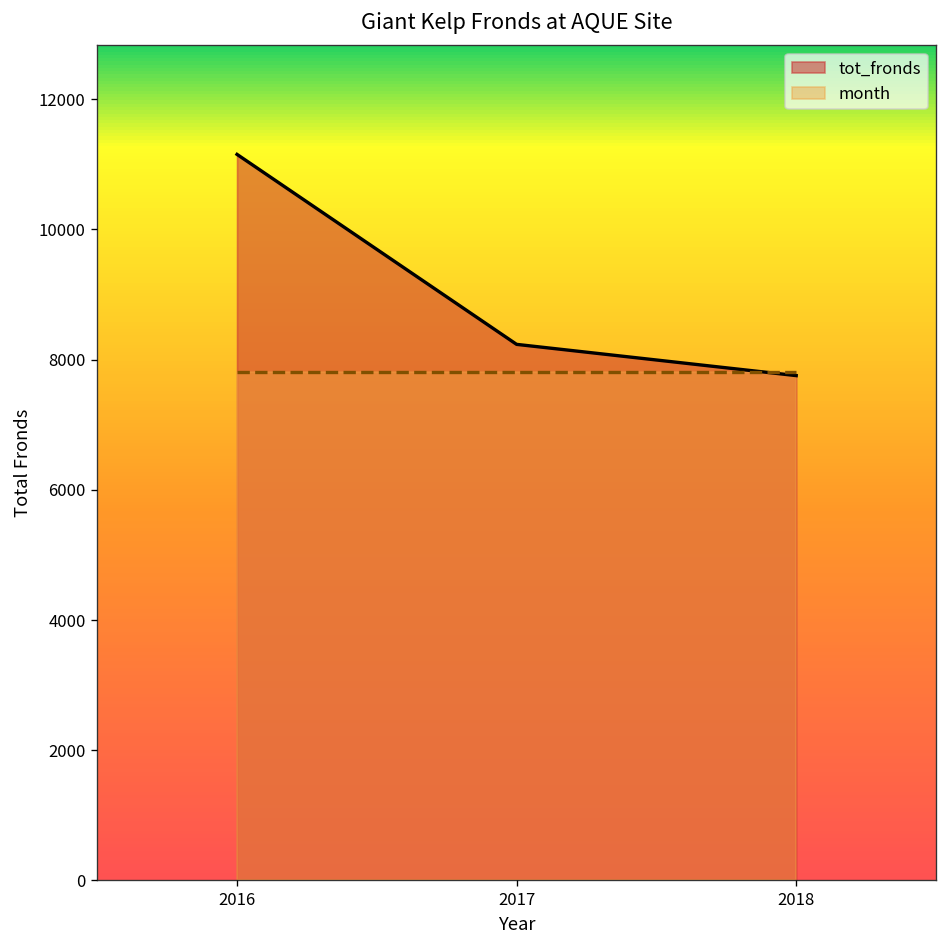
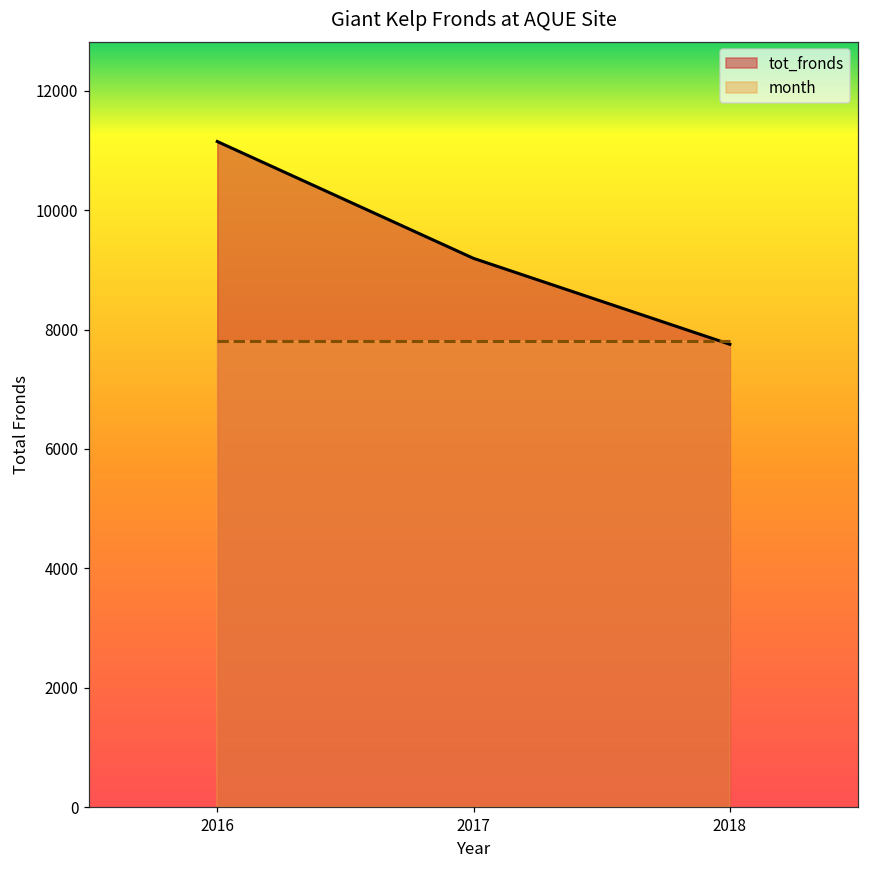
  {
    "tot_fronds": {
      "2016": 11200,
-     "2017": 8200,
+     "2017": 9200,
      "2018": 7800
    },
    "month": {
      "2016": 7800,
      "2017": 7800,
      "2018": 7800
    }
  }
